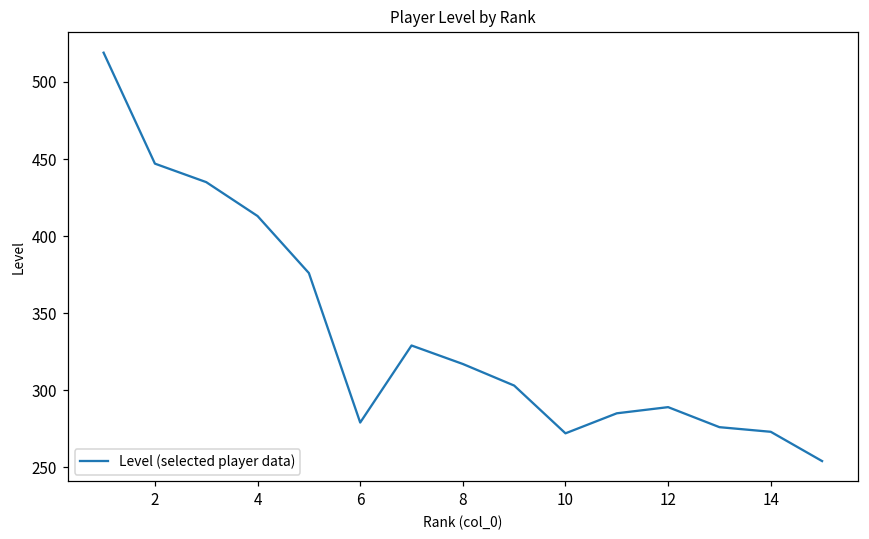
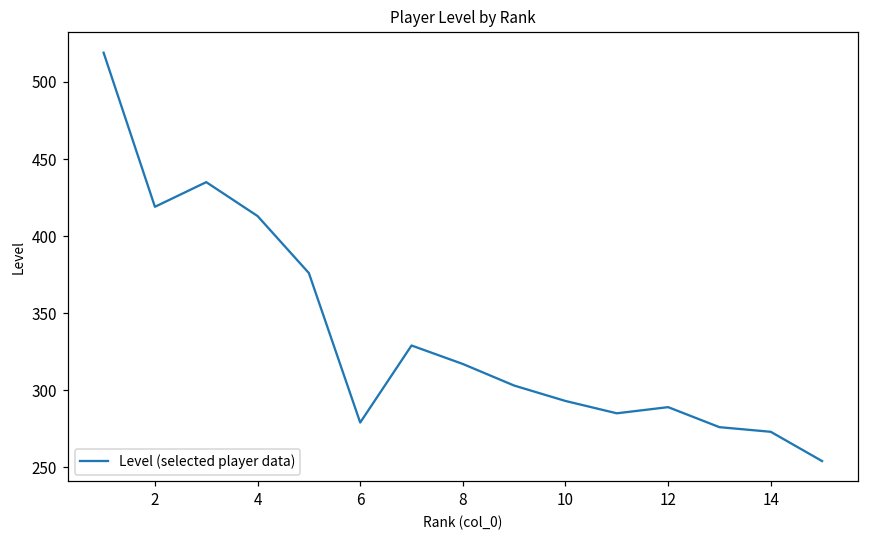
  {
-   "2": 447,
+   "2": 419,
    "4": 413,
    "6": 279,
    "8": 317,
-   "10": 272,
+   "10": 293,
    "12": 289,
    "14": 273
  }
